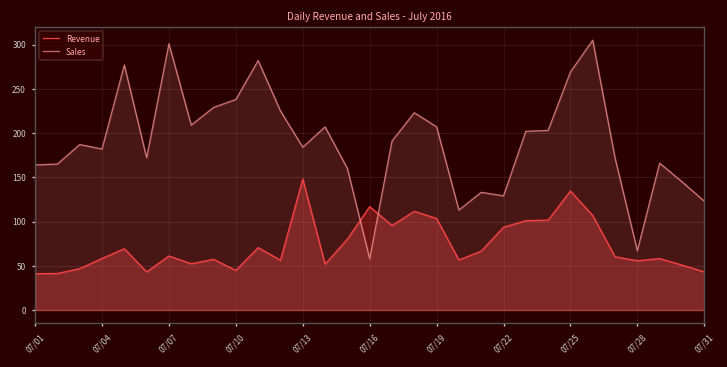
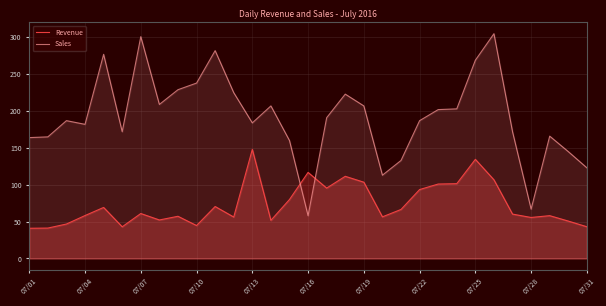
  {
    "Revenue": {
      "07/01": 40,
      "07/04": 60,
      "07/07": 60,
      "07/10": 40,
      "07/13": 150,
      "07/16": 120,
      "07/19": 100,
      "07/22": 90,
      "07/25": 130,
      "07/28": 60,
      "07/31": 40
    },
    "Sales": {
      "07/01": 160,
      "07/04": 180,
      "07/07": 300,
      "07/10": 240,
      "07/13": 180,
      "07/16": 60,
      "07/19": 210,
-     "07/22": 130,
+     "07/22": 190,
      "07/25": 270,
      "07/28": 70,
      "07/31": 120
    }
  }
